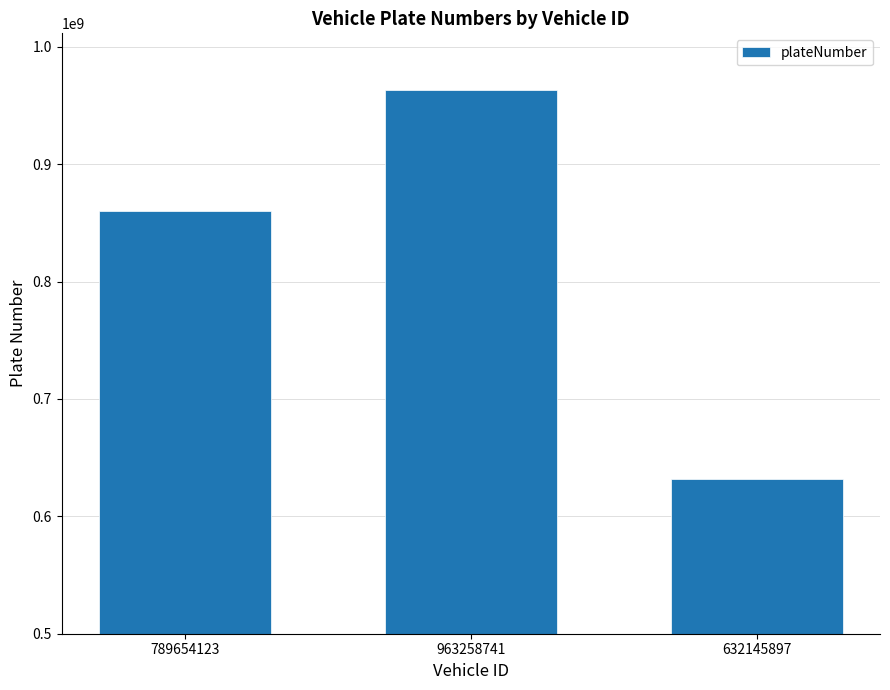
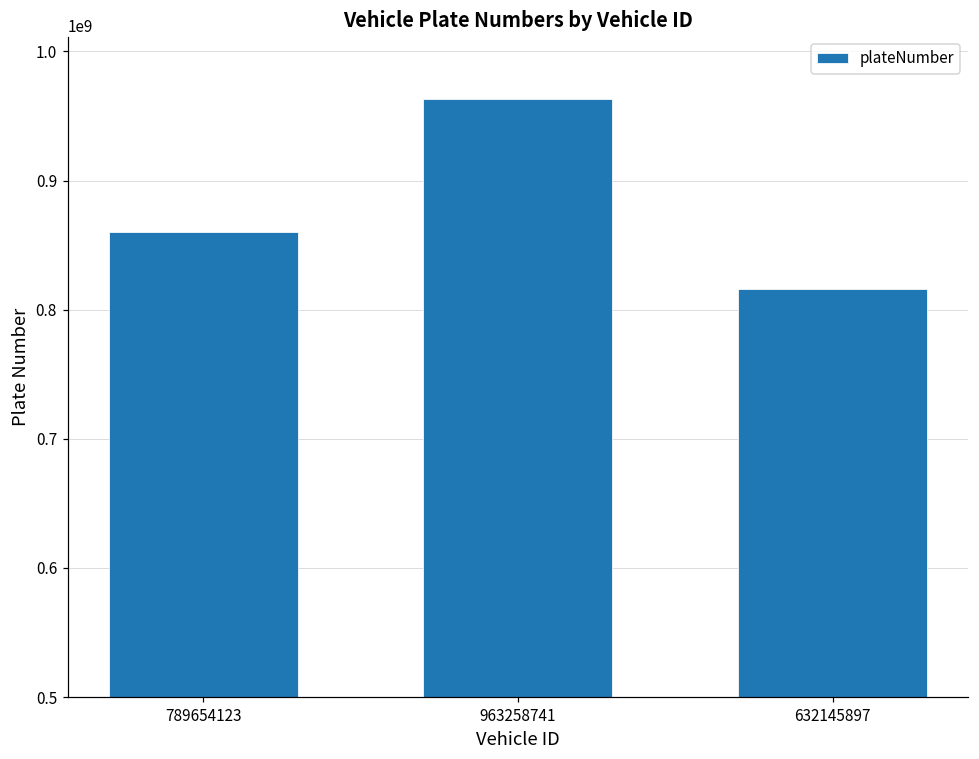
  {
    "789654123": 860000000,
    "963258741": 963000000,
-   "632145897": 632000000
+   "632145897": 816000000
  }
